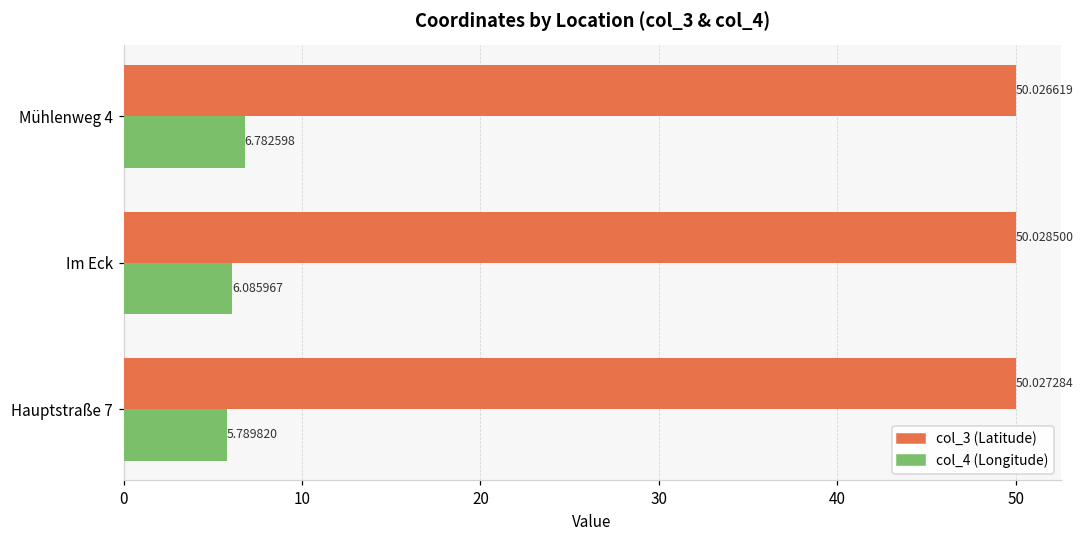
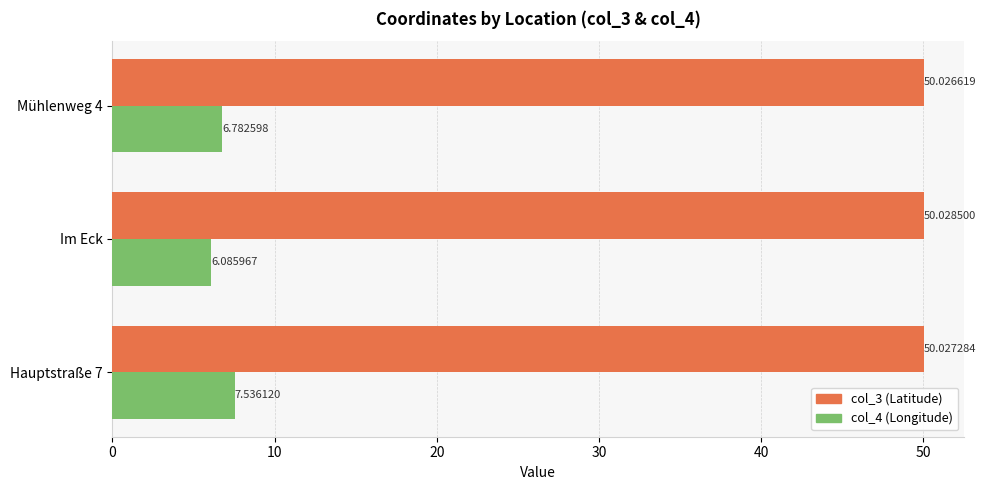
  {
    "col_3 (Latitude)": {
      "Mühlenweg 4": 50.026619,
      "Im Eck": 50.028500,
      "Hauptstraße 7": 50.027284
    },
    "col_4 (Longitude)": {
      "Mühlenweg 4": 6.782598,
      "Im Eck": 6.085967,
-     "Hauptstraße 7": 5.789820
+     "Hauptstraße 7": 7.536120
    }
  }
